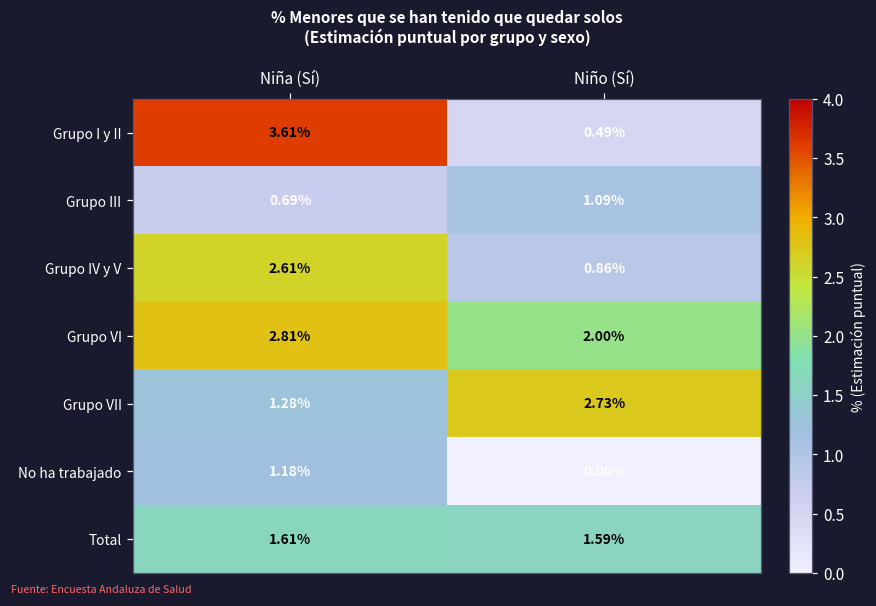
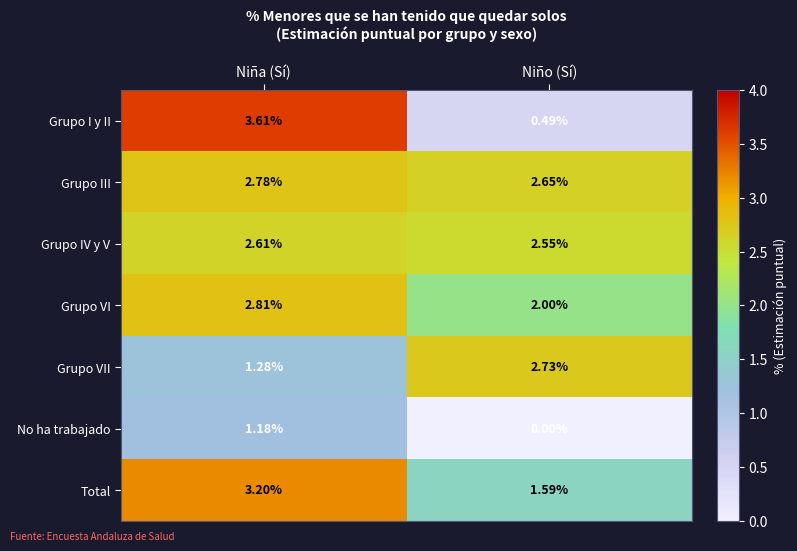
  {
    "Grupo I y II": {
      "Niña (Sí)": "3.61%"
    },
    "Grupo III": {
-     "Niña (Sí)": "0.69%",
-     "Niño (Sí)": "1.09%"
+     "Niña (Sí)": "2.78%",
+     "Niño (Sí)": "2.65%"
    },
    "Grupo IV y V": {
      "Niña (Sí)": "2.61%",
-     "Niño (Sí)": "0.86%"
+     "Niño (Sí)": "2.55%"
    },
    "Grupo VI": {
      "Niña (Sí)": "2.81%",
      "Niño (Sí)": "2.00%"
    },
    "Grupo VII": {
      "Niña (Sí)": "1.28%",
      "Niño (Sí)": "2.73%"
    },
    "No ha trabajado": {
      "Niña (Sí)": "1.18%"
    },
    "Total": {
-     "Niña (Sí)": "1.61%",
+     "Niña (Sí)": "3.20%",
      "Niño (Sí)": "1.59%"
    }
  }
